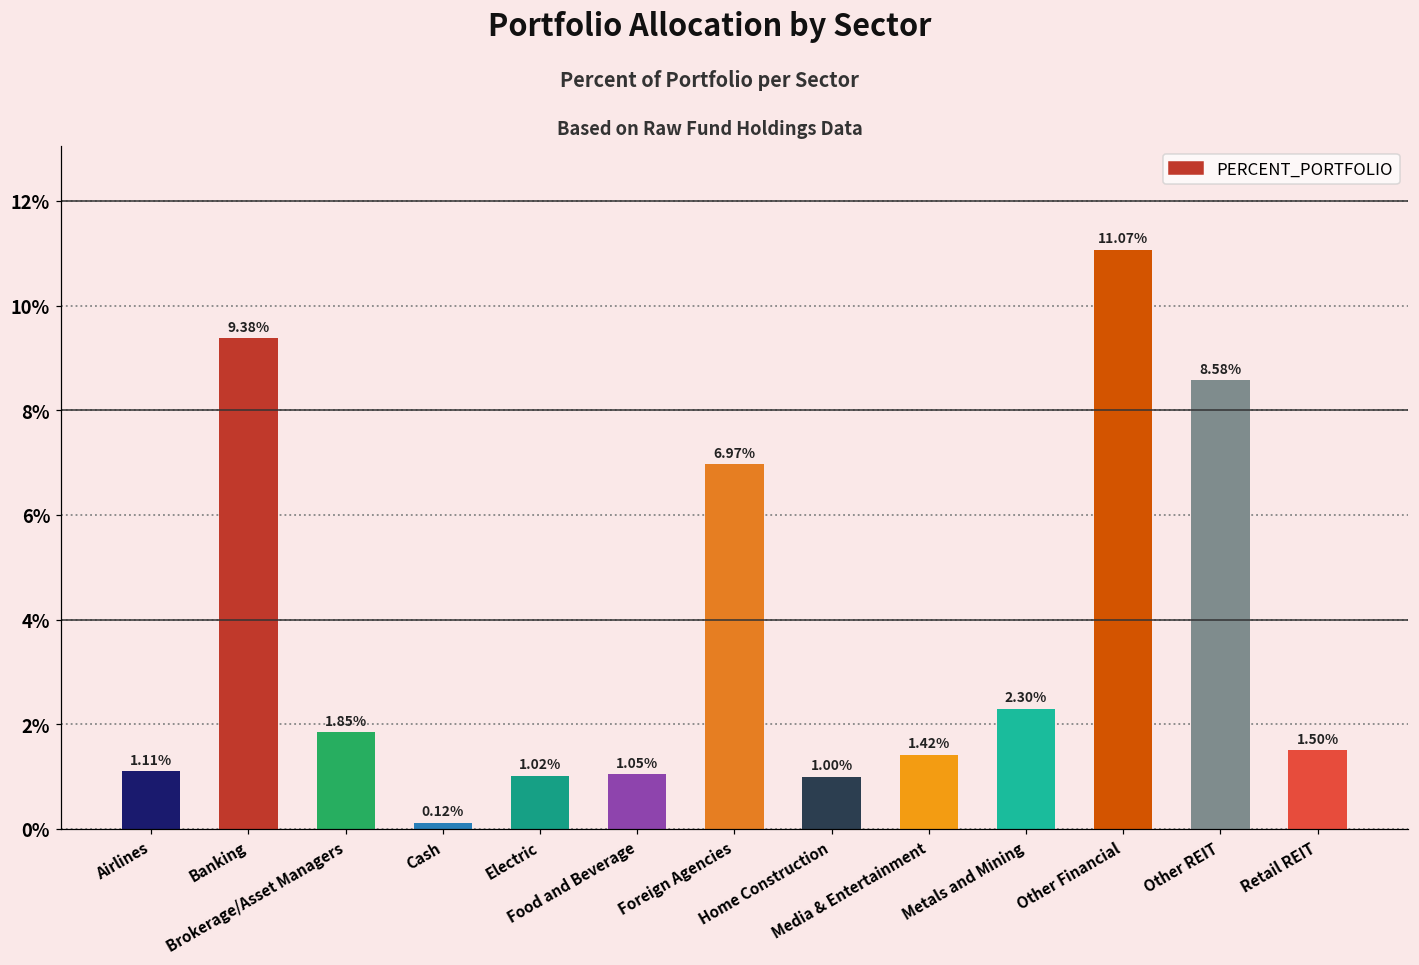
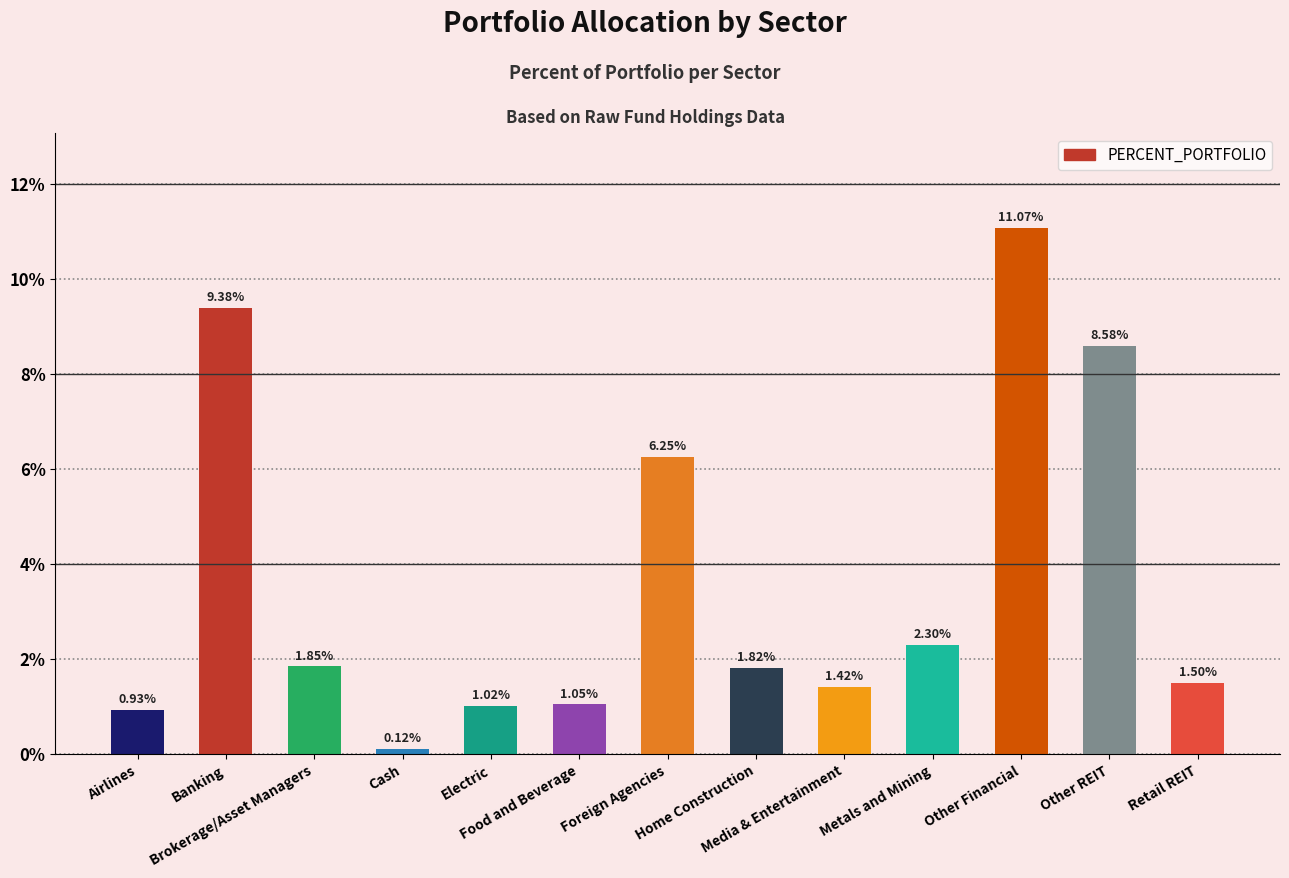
  {
-   "Airlines": "1.11%",
+   "Airlines": "0.93%",
    "Banking": "9.38%",
    "Brokerage/Asset Managers": "1.85%",
    "Cash": "0.12%",
    "Electric": "1.02%",
    "Food and Beverage": "1.05%",
-   "Foreign Agencies": "6.97%",
-   "Home Construction": "1.00%",
+   "Foreign Agencies": "6.25%",
+   "Home Construction": "1.82%",
    "Media & Entertainment": "1.42%",
    "Metals and Mining": "2.30%",
    "Other Financial": "11.07%",
    "Other REIT": "8.58%",
    "Retail REIT": "1.50%"
  }
